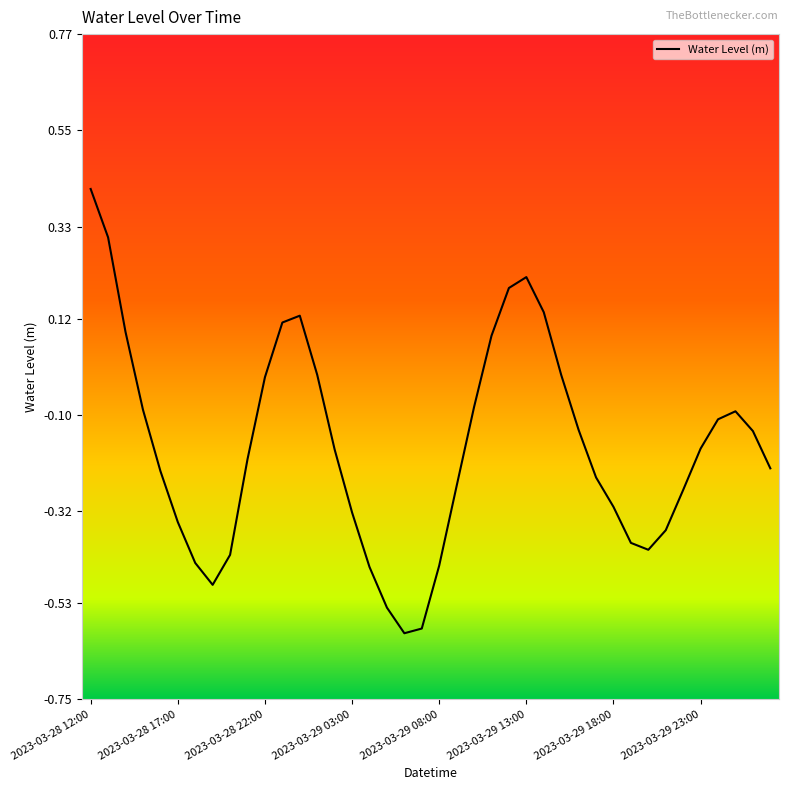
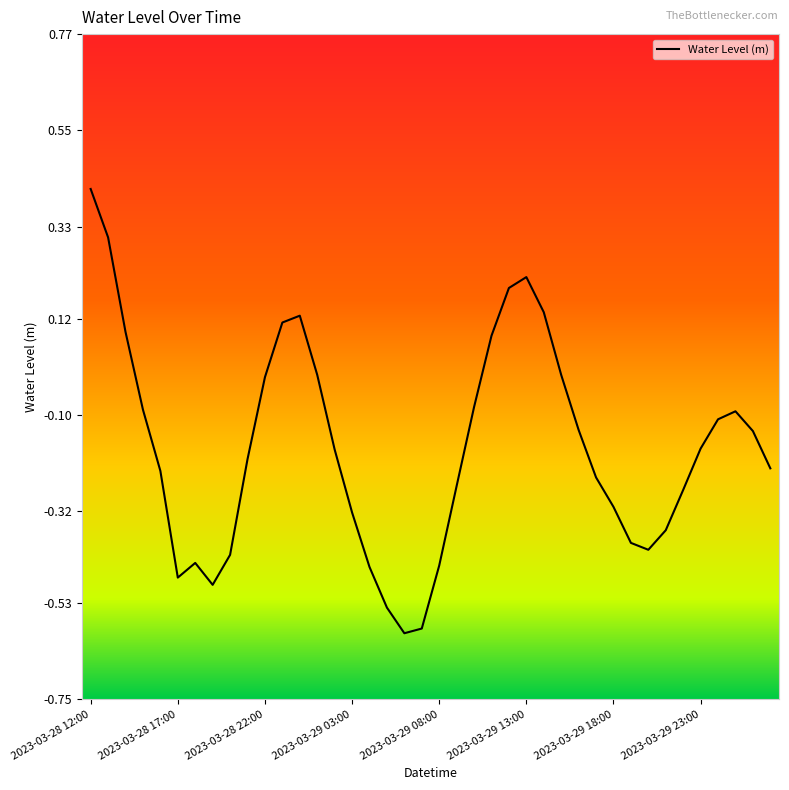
  {
    "2023-03-28 12:00": 0.42,
-   "2023-03-28 17:00": -0.34,
+   "2023-03-28 17:00": -0.47,
    "2023-03-28 22:00": -0.01,
    "2023-03-29 03:00": -0.32,
    "2023-03-29 08:00": -0.44,
    "2023-03-29 13:00": 0.21,
    "2023-03-29 18:00": -0.31,
    "2023-03-29 23:00": -0.18
  }
